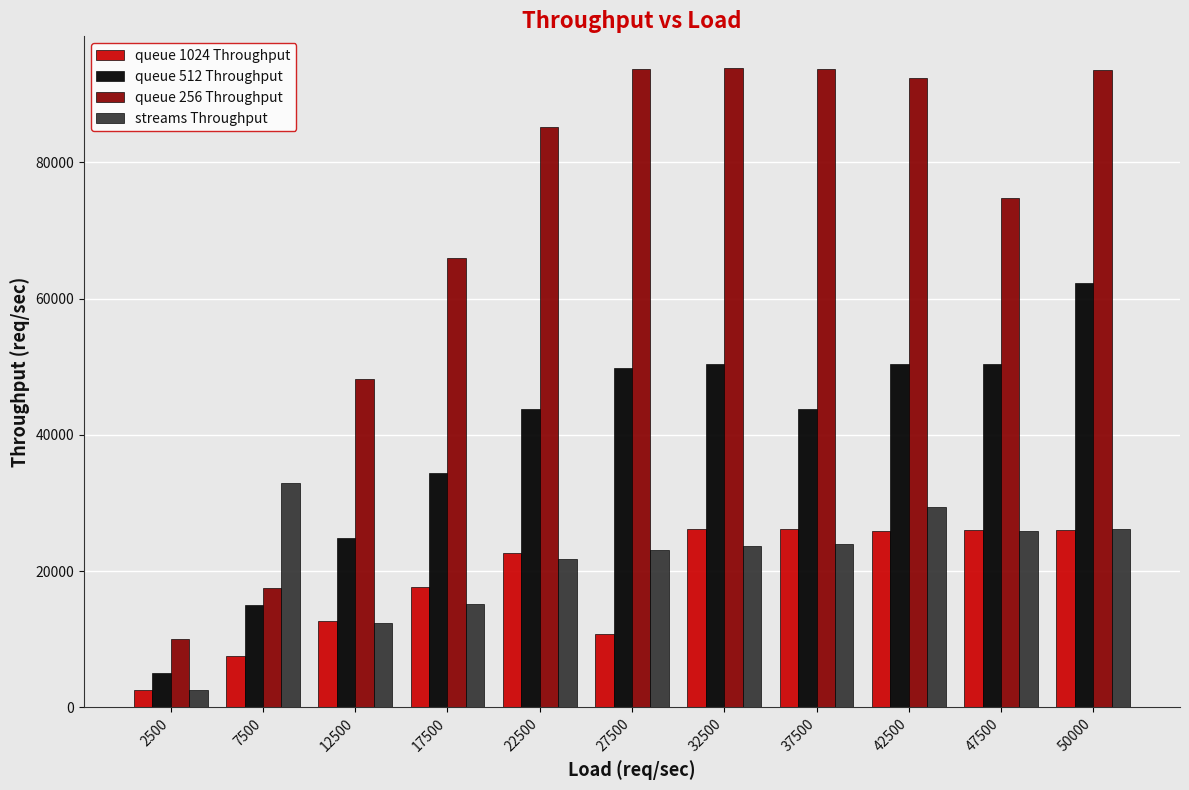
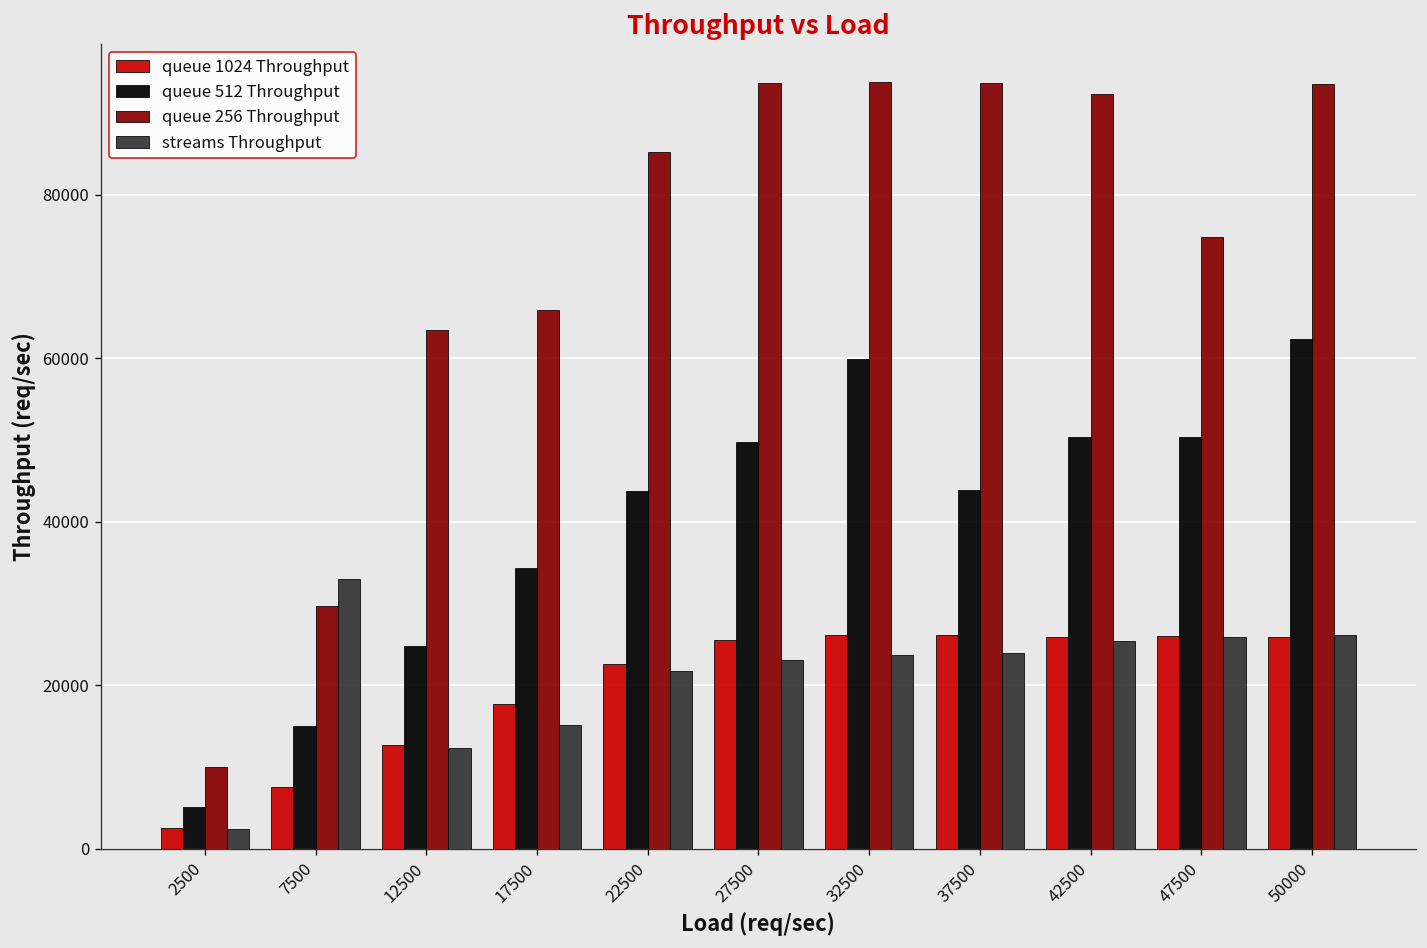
  {
    "queue 1024 Throughput": {
      "2500": 3000,
      "7500": 8000,
      "12500": 13000,
      "17500": 18000,
      "22500": 23000,
-     "27500": 11000,
+     "27500": 26000,
      "32500": 26000,
      "37500": 26000,
      "42500": 26000,
      "47500": 26000,
      "50000": 26000
    },
    "queue 512 Throughput": {
      "2500": 5000,
      "7500": 15000,
      "12500": 25000,
      "17500": 34000,
      "22500": 44000,
      "27500": 50000,
-     "32500": 50000,
+     "32500": 60000,
      "37500": 44000,
      "42500": 50000,
      "47500": 50000,
      "50000": 62000
    },
    "queue 256 Throughput": {
      "2500": 10000,
-     "7500": 17000,
-     "12500": 48000,
+     "7500": 30000,
+     "12500": 64000,
      "17500": 66000,
      "22500": 85000,
      "27500": 94000,
      "32500": 94000,
      "37500": 94000,
      "42500": 92000,
      "47500": 75000,
      "50000": 94000
    },
    "streams Throughput": {
      "2500": 2000,
      "7500": 33000,
      "12500": 12000,
      "17500": 15000,
      "22500": 22000,
      "27500": 23000,
      "32500": 24000,
      "37500": 24000,
-     "42500": 29000,
+     "42500": 25000,
      "47500": 26000,
      "50000": 26000
    }
  }
